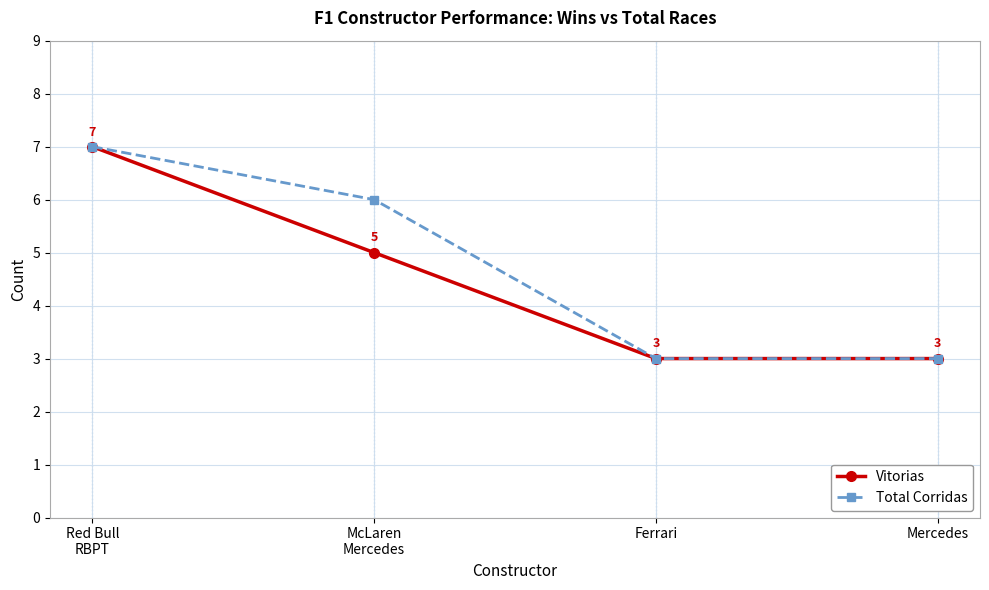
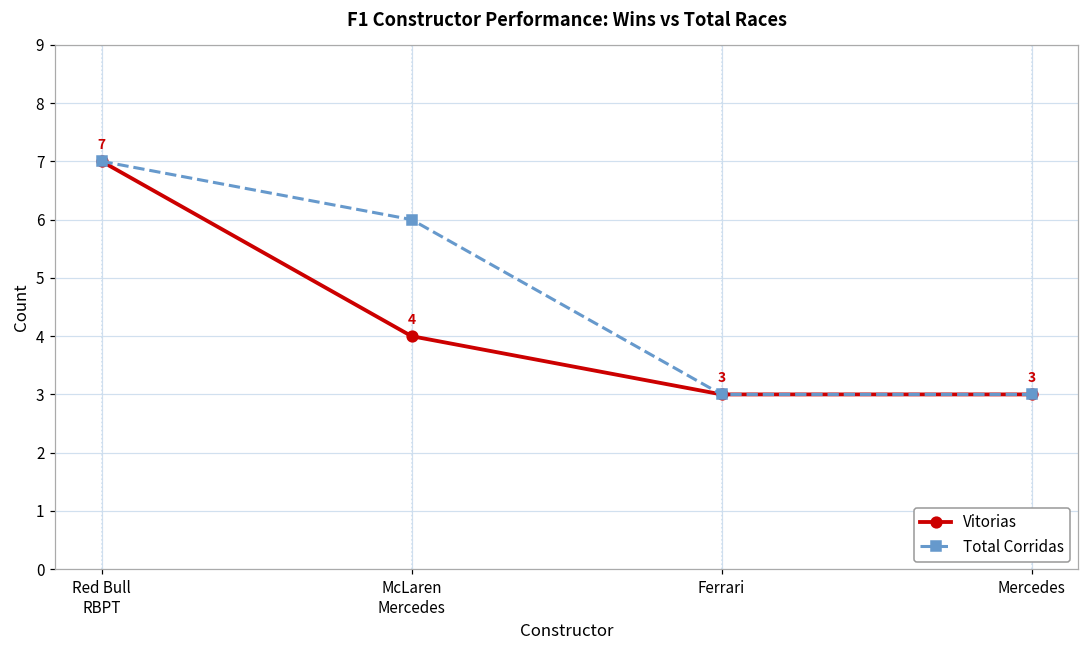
  {
    "Vitorias": {
-     "McLaren Mercedes": 5
+     "McLaren Mercedes": 4
    },
    "Total Corridas": {
      "McLaren Mercedes": 6.0
    }
  }
